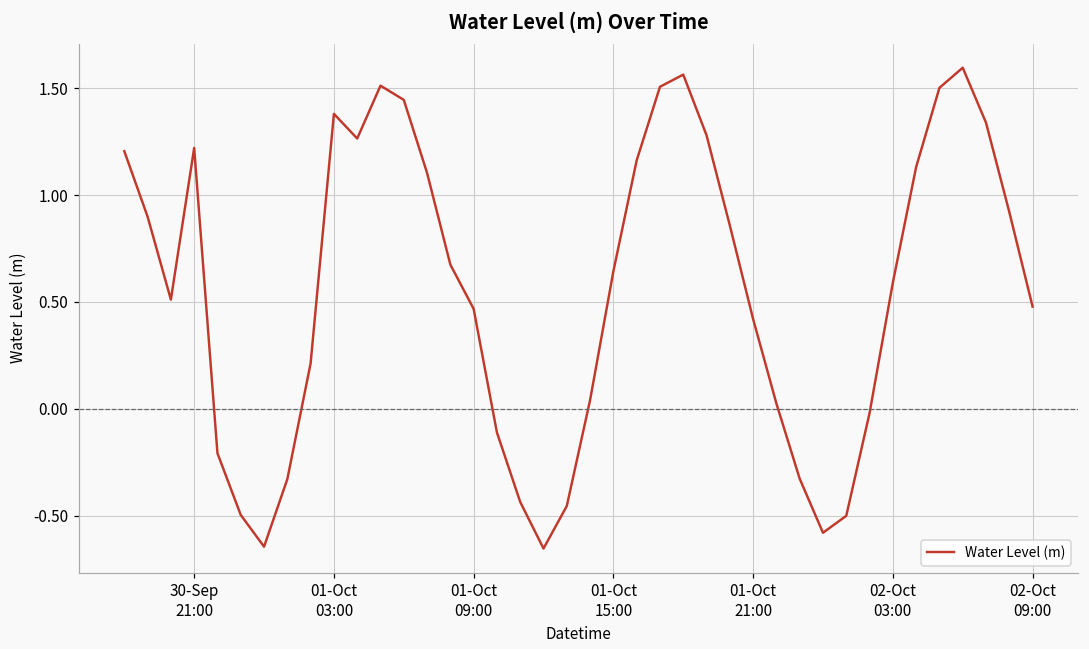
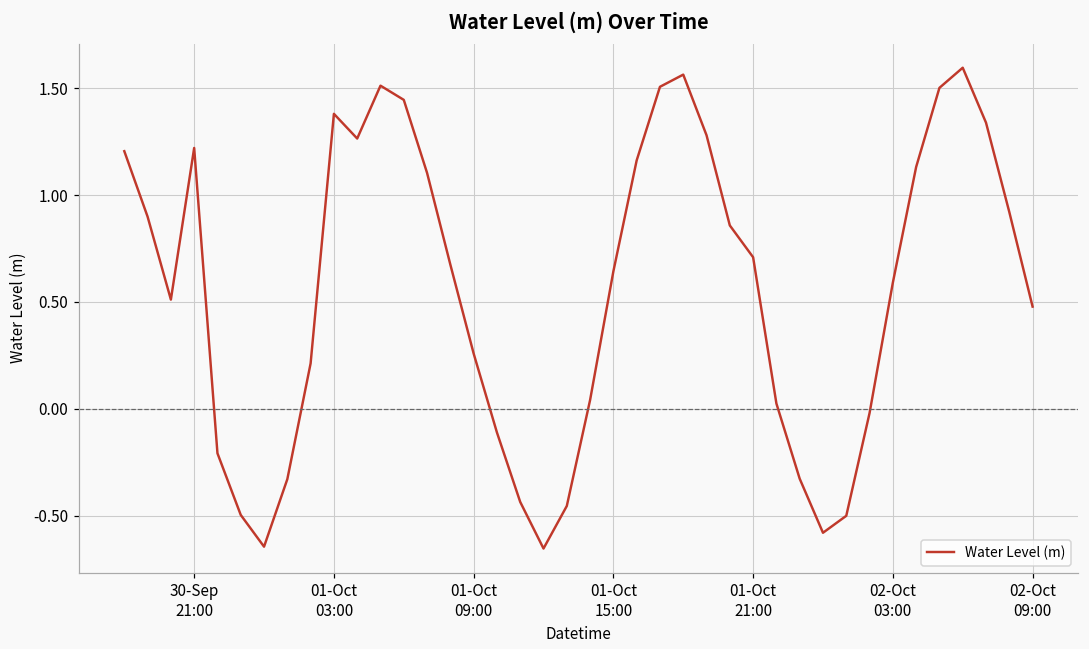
  {
    "30-Sep 21:00": 1.22,
    "01-Oct 03:00": 1.38,
-   "01-Oct 09:00": 0.47,
+   "01-Oct 09:00": 0.26,
    "01-Oct 15:00": 0.64,
-   "01-Oct 21:00": 0.42,
+   "01-Oct 21:00": 0.71,
    "02-Oct 03:00": 0.59,
    "02-Oct 09:00": 0.48
  }
